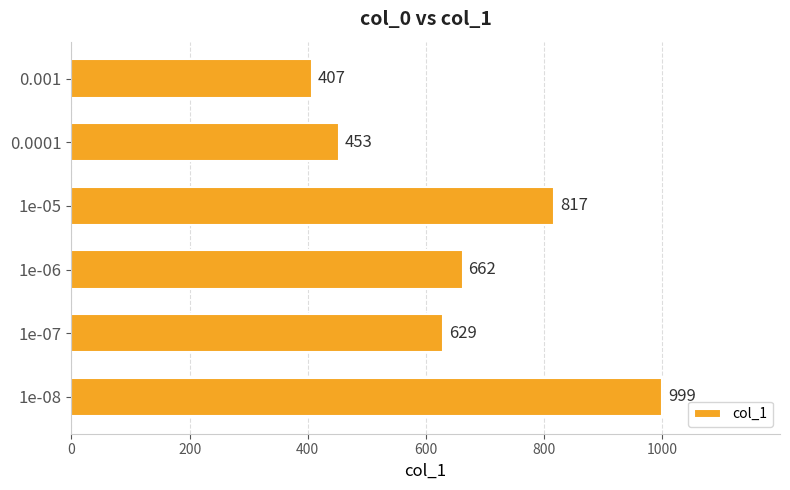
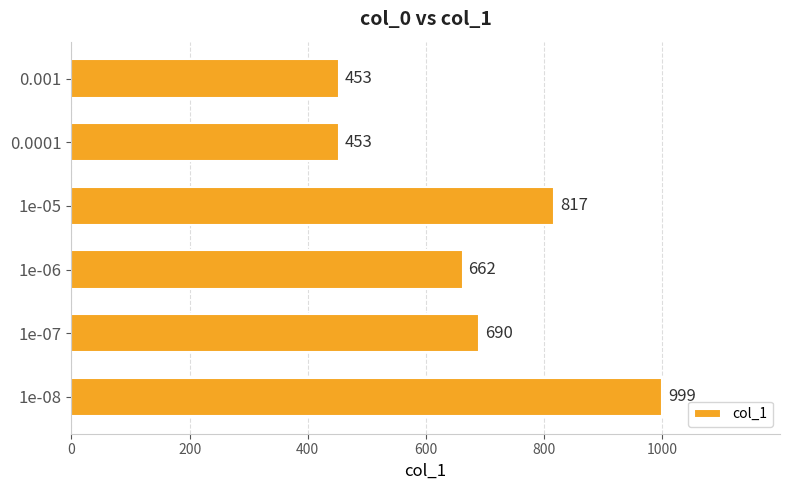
  {
-   "0.001": 407,
+   "0.001": 453,
    "0.0001": 453,
    "1e-05": 817,
    "1e-06": 662,
-   "1e-07": 629
+   "1e-07": 690
  }
